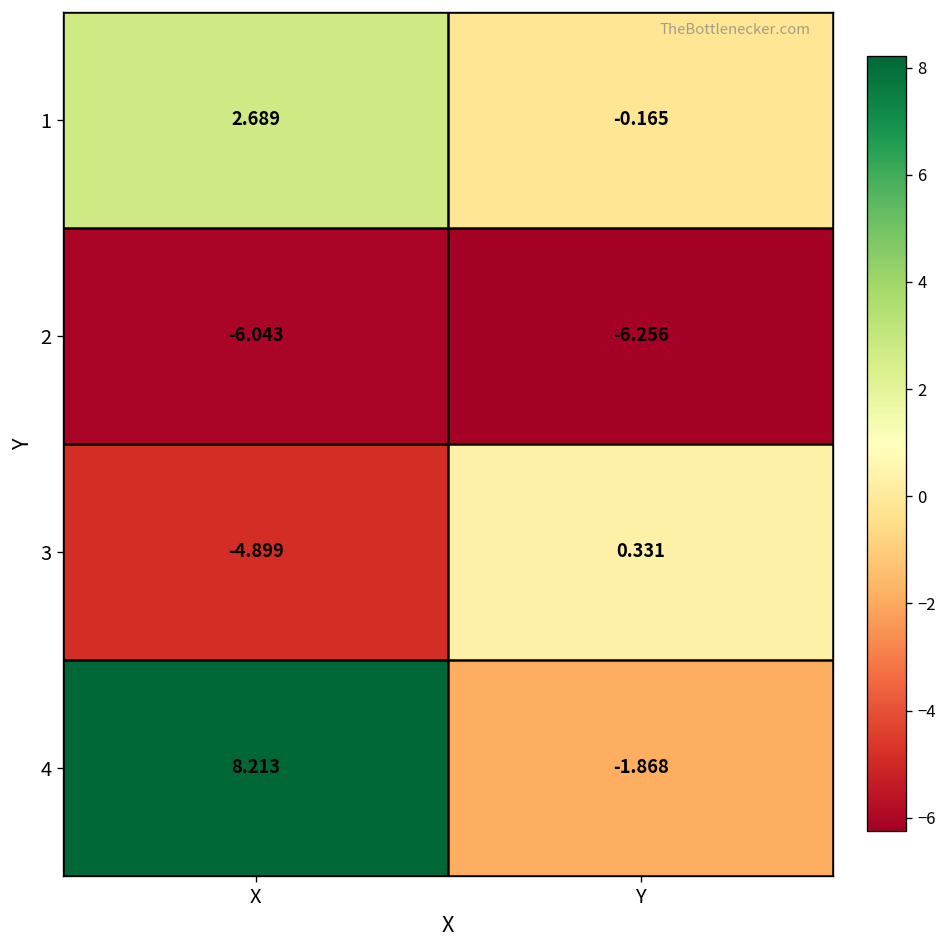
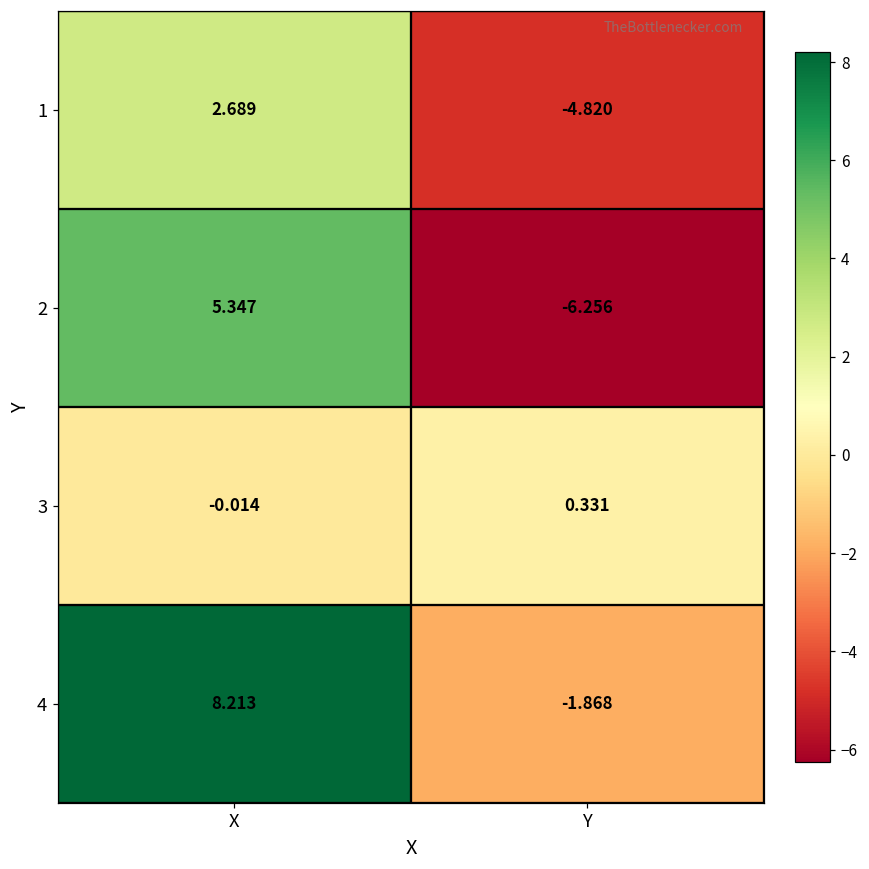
  {
    "1": {
      "X": 2.689,
-     "Y": -0.165
+     "Y": -4.820
    },
    "2": {
-     "X": -6.043,
+     "X": 5.347,
      "Y": -6.256
    },
    "3": {
-     "X": -4.899,
+     "X": -0.014,
      "Y": 0.331
    },
    "4": {
      "X": 8.213,
      "Y": -1.868
    }
  }
